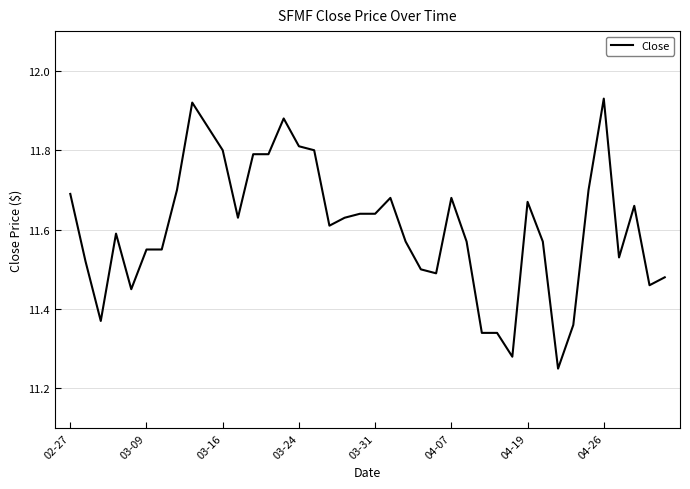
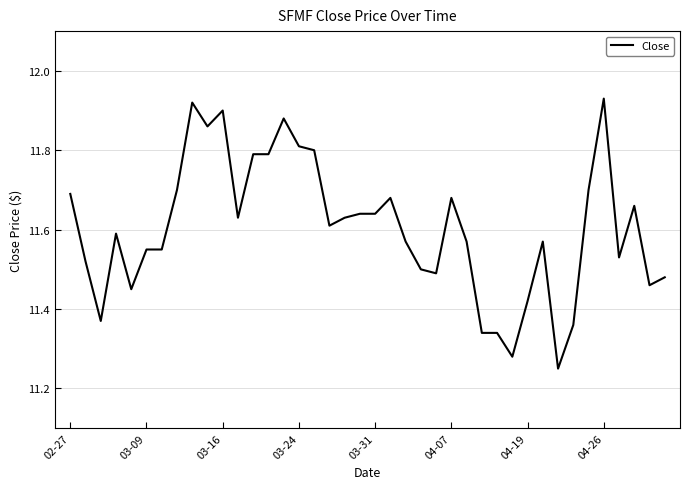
  {
    "02-27": 11.69,
    "03-09": 11.55,
-   "03-16": 11.8,
+   "03-16": 11.9,
    "03-24": 11.81,
    "03-31": 11.64,
    "04-07": 11.68,
-   "04-19": 11.67,
+   "04-19": 11.42,
    "04-26": 11.93
  }
